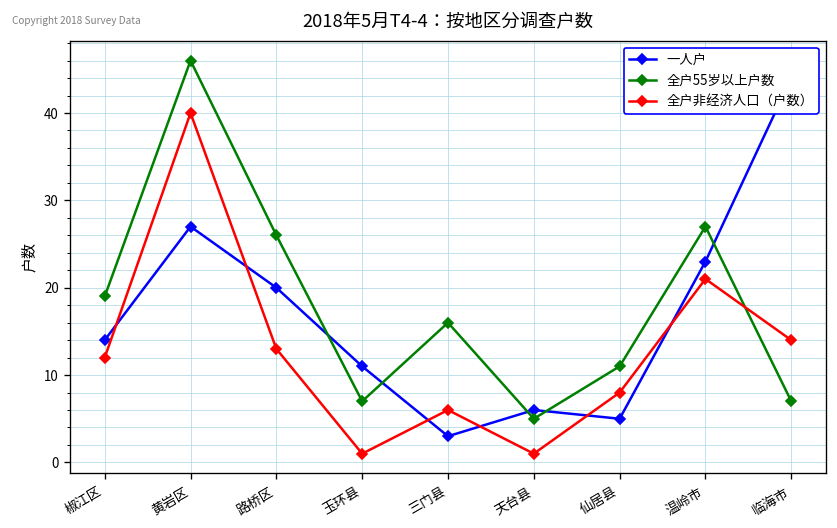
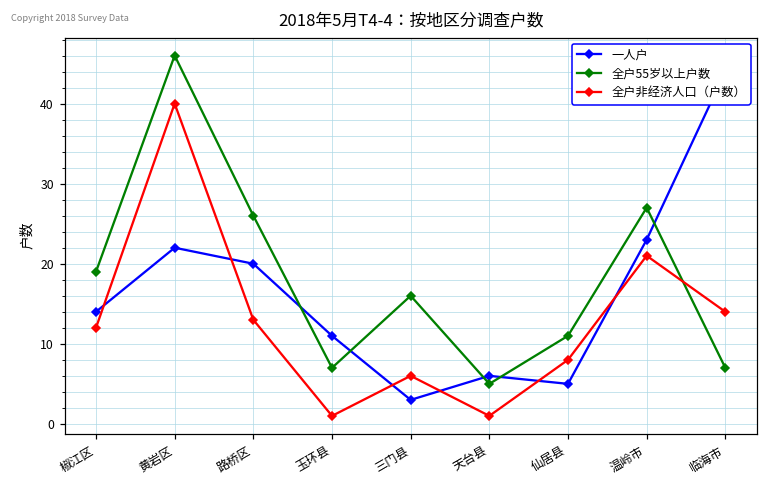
  {
    "一人户": {
      "椒江区": 14,
-     "黄岩区": 27,
+     "黄岩区": 22,
      "路桥区": 20,
      "玉环县": 11,
      "三门县": 3,
      "天台县": 6,
      "仙居县": 5,
      "温岭市": 23
    },
    "全户55岁以上户数": {
      "椒江区": 19,
      "黄岩区": 46,
      "路桥区": 26,
      "玉环县": 7,
      "三门县": 16,
      "天台县": 5,
      "仙居县": 11,
      "温岭市": 27,
      "临海市": 7
    },
    "全户非经济人口（户数）": {
      "椒江区": 12,
      "黄岩区": 40,
      "路桥区": 13,
      "玉环县": 1,
      "三门县": 6,
      "天台县": 1,
      "仙居县": 8,
      "温岭市": 21,
      "临海市": 14
    }
  }
